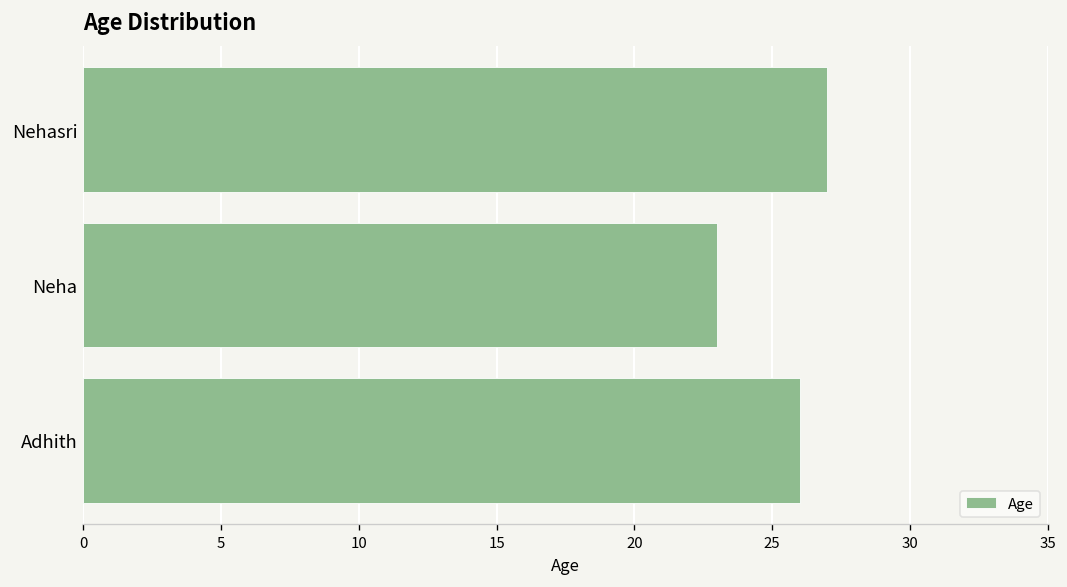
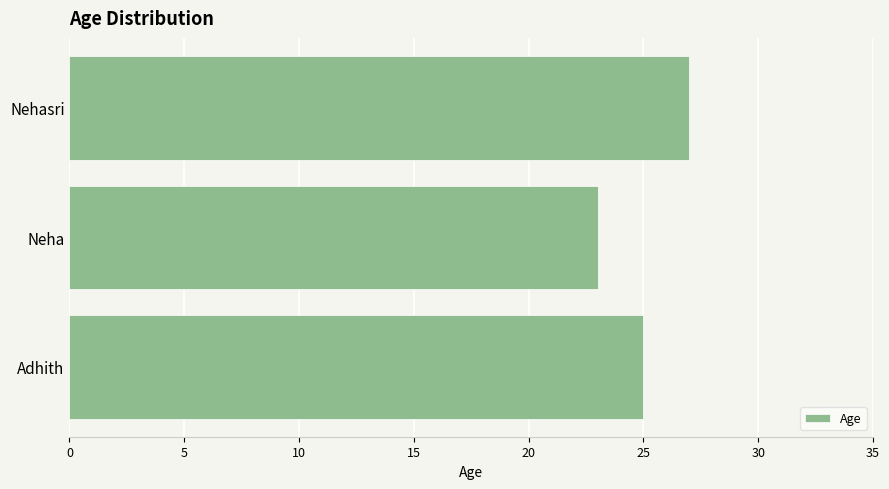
  {
    "Nehasri": 27,
    "Neha": 23,
-   "Adhith": 26
+   "Adhith": 25
  }
